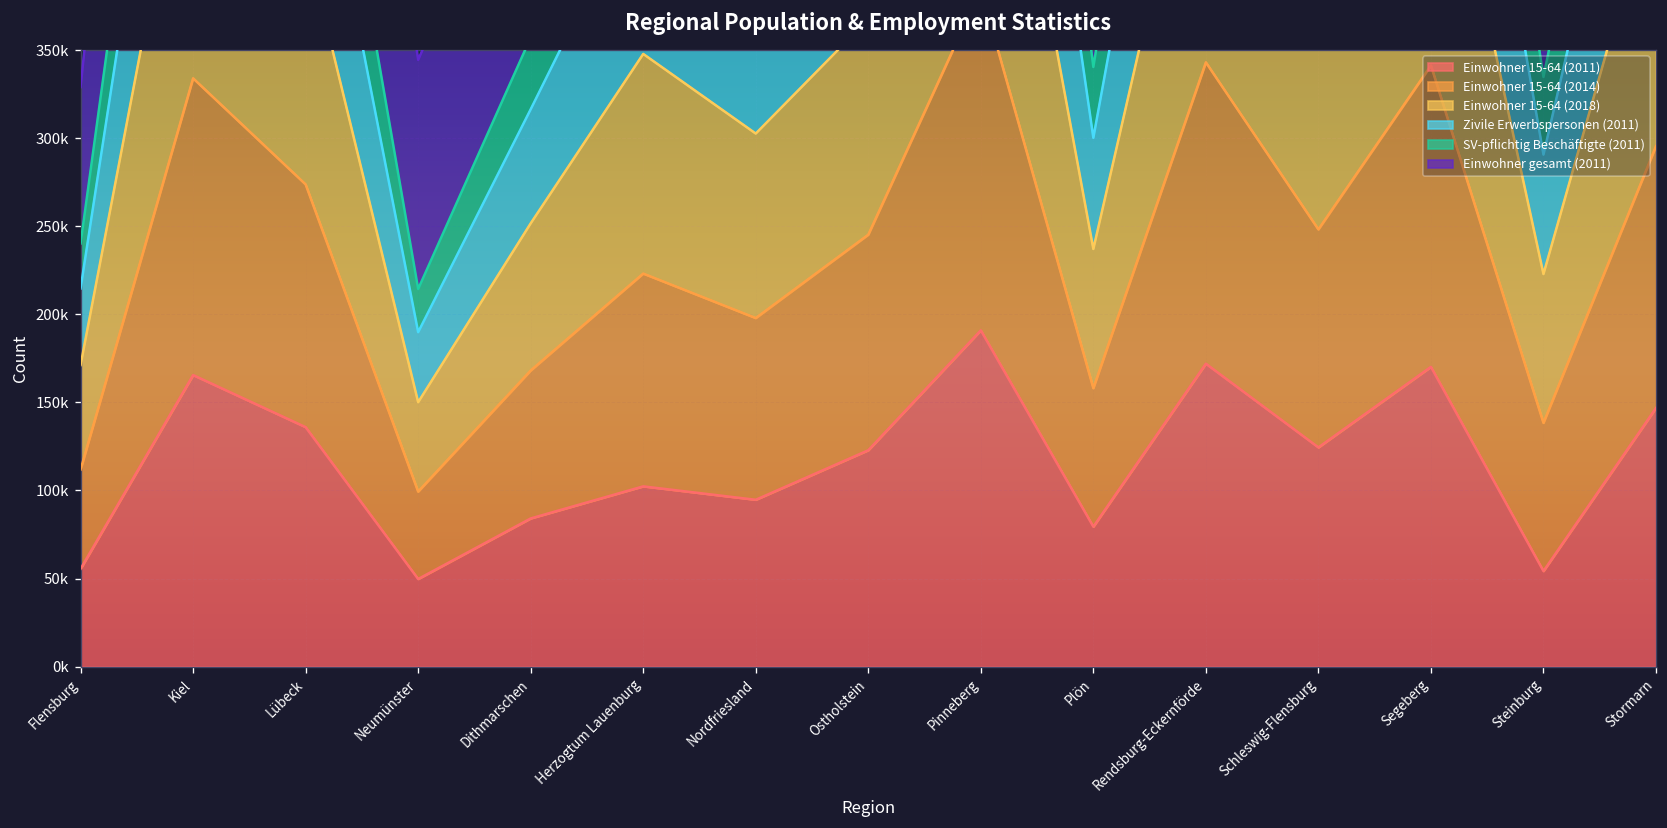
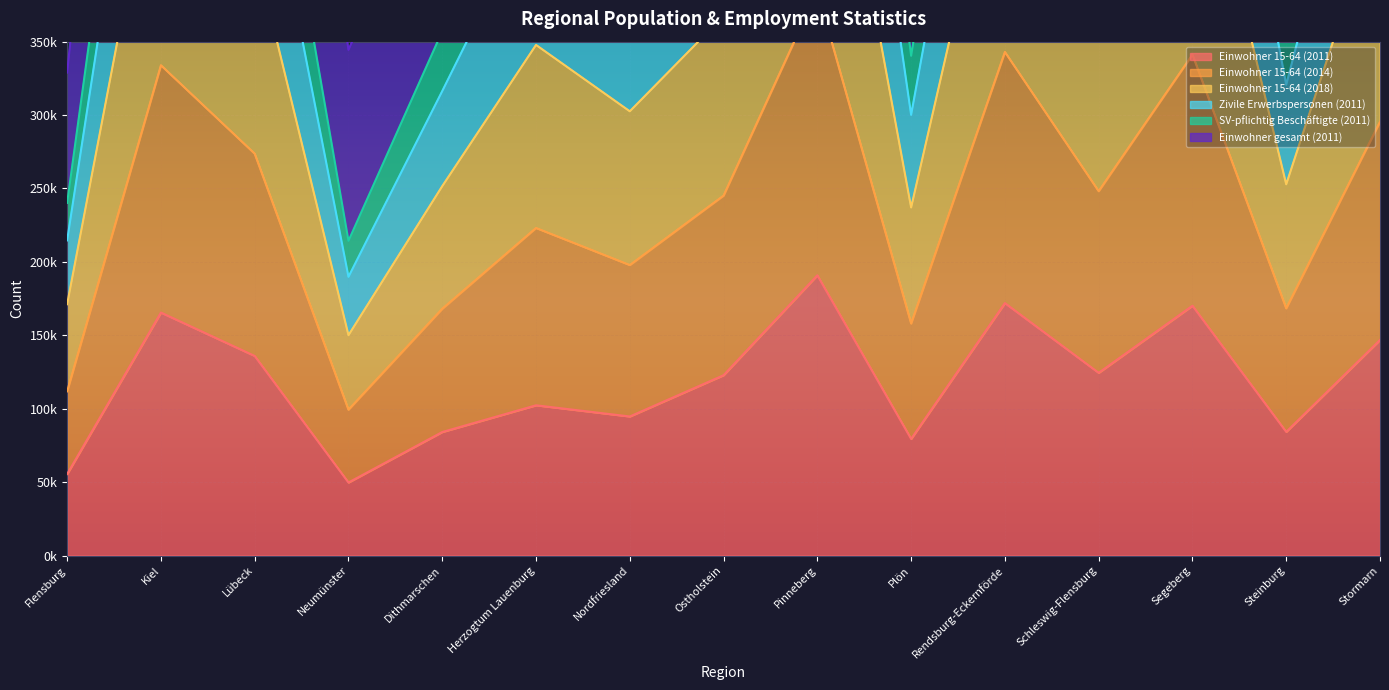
  {
    "Einwohner 15-64 (2011)": {
      "Flensburg": 55000,
      "Kiel": 165000,
      "Lübeck": 136000,
      "Neumünster": 50000,
      "Dithmarschen": 84000,
      "Herzogtum Lauenburg": 102000,
      "Nordfriesland": 95000,
      "Ostholstein": 123000,
      "Pinneberg": 191000,
      "Plön": 79000,
      "Rendsburg-Eckernförde": 172000,
      "Schleswig-Flensburg": 124000,
      "Segeberg": 170000,
-     "Steinburg": 54000,
+     "Steinburg": 84000,
      "Stormarn": 147000
    },
    "Zivile Erwerbspersonen (2011)": {
      "Flensburg": 43000,
      "Neumünster": 40000,
      "Dithmarschen": 65000,
      "Plön": 63000
    },
    "SV-pflichtig Beschäftigte (2011)": {
      "Flensburg": 26000,
      "Neumünster": 25000,
      "Plön": 40000
    },
    "Einwohner gesamt (2011)": {
      "Flensburg": 89000,
      "Neumünster": 130000
    }
  }
